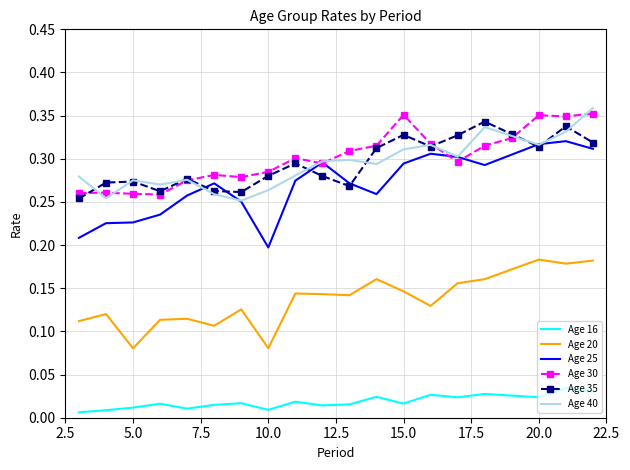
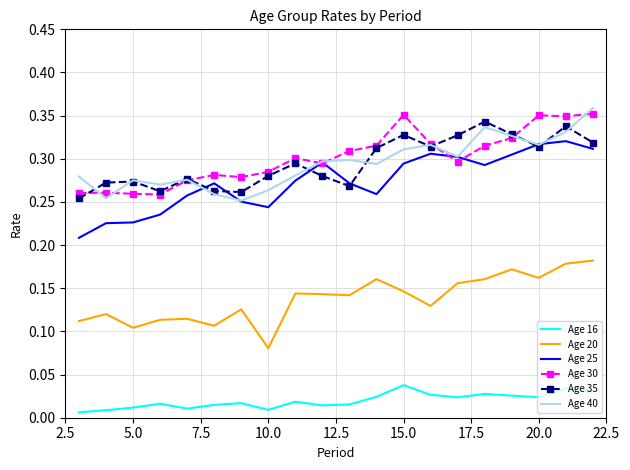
  {
    "Age 16": {
      "5.0": 0.01,
      "10.0": 0.01,
-     "15.0": 0.02
+     "15.0": 0.04
    },
    "Age 20": {
-     "5.0": 0.08,
+     "5.0": 0.10,
      "10.0": 0.08,
      "15.0": 0.15,
-     "20.0": 0.18
+     "20.0": 0.16
    },
    "Age 25": {
      "5.0": 0.23,
-     "10.0": 0.20,
+     "10.0": 0.24,
      "15.0": 0.29
    },
    "Age 30": {
      "5.0": 0.26,
      "10.0": 0.28,
      "15.0": 0.35,
      "20.0": 0.35
    },
    "Age 35": {
      "10.0": 0.28,
      "15.0": 0.33
    },
    "Age 40": {
      "10.0": 0.26,
      "15.0": 0.31
    }
  }
